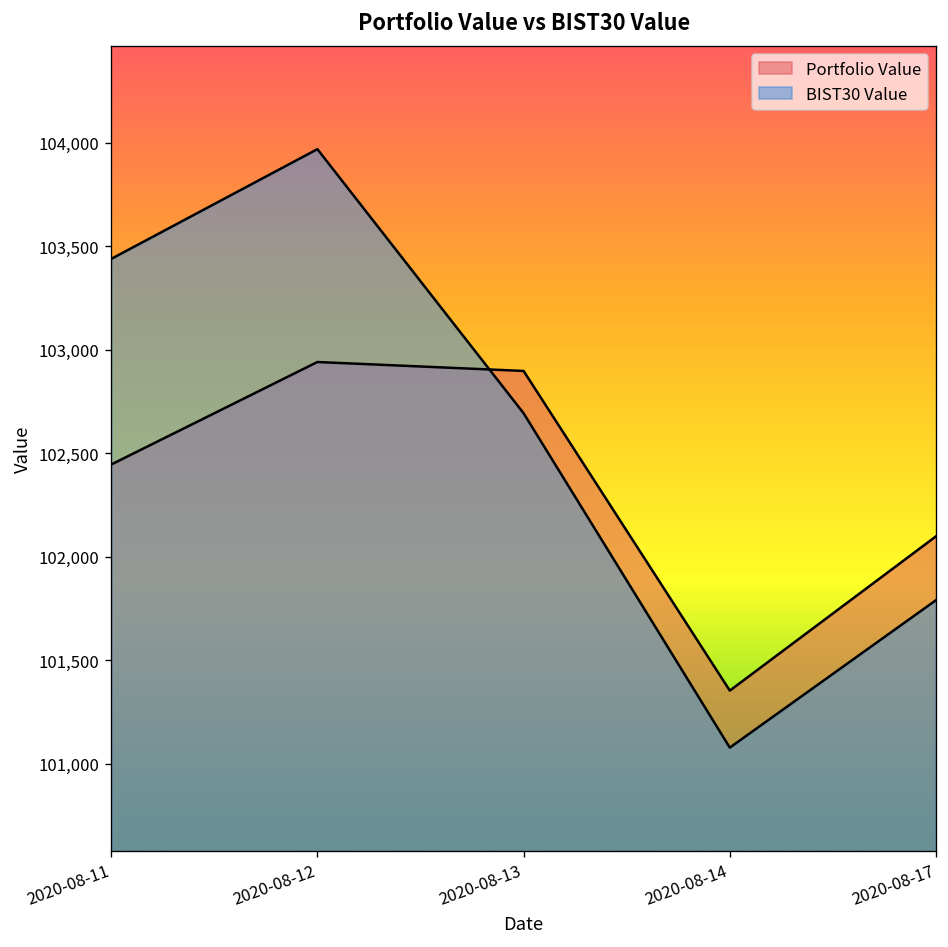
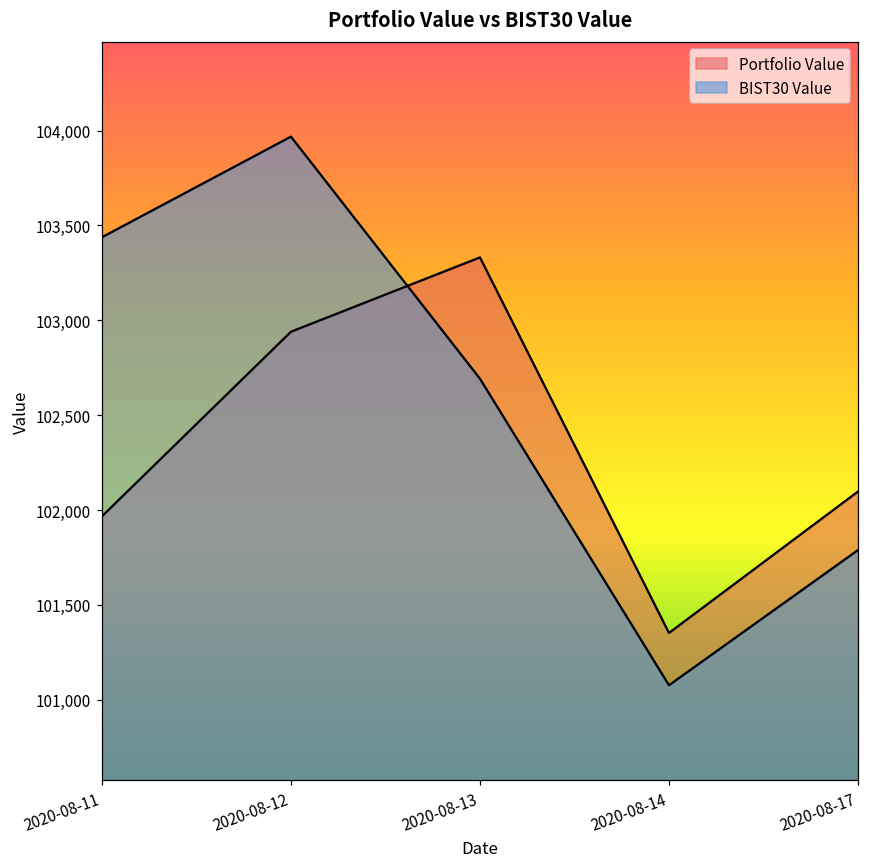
  {
    "Portfolio Value": {
-     "2020-08-11": "102,440",
+     "2020-08-11": "101,970",
      "2020-08-12": "102,940",
-     "2020-08-13": "102,900",
+     "2020-08-13": "103,330",
      "2020-08-14": "101,350",
      "2020-08-17": "102,100"
    },
    "BIST30 Value": {
      "2020-08-11": "103,440",
      "2020-08-12": "103,970",
      "2020-08-13": "102,690",
      "2020-08-14": "101,080",
      "2020-08-17": "101,790"
    }
  }
